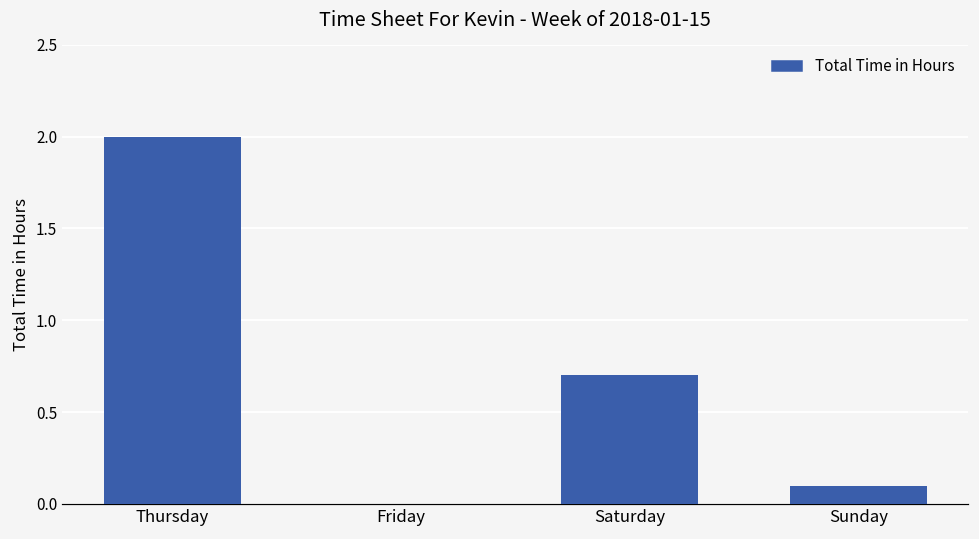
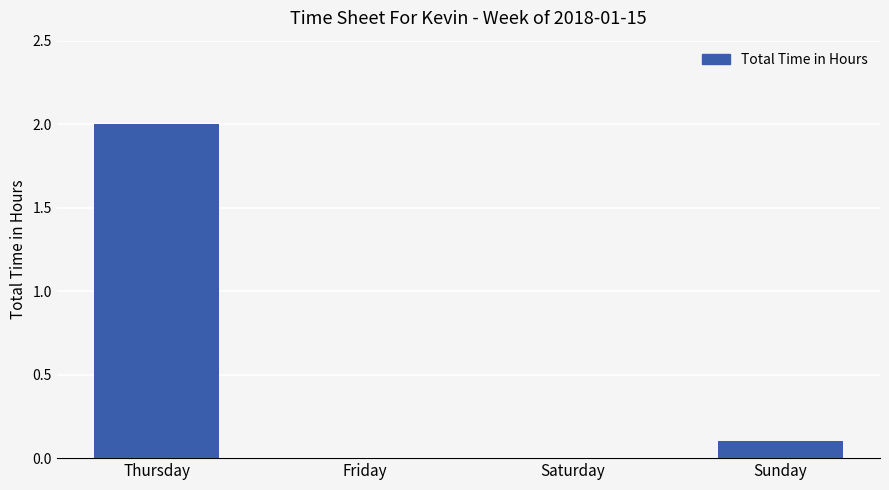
  {
    "Thursday": 2.0,
    "Friday": 0.0,
-   "Saturday": 0.7,
+   "Saturday": 0.0,
    "Sunday": 0.1
  }
